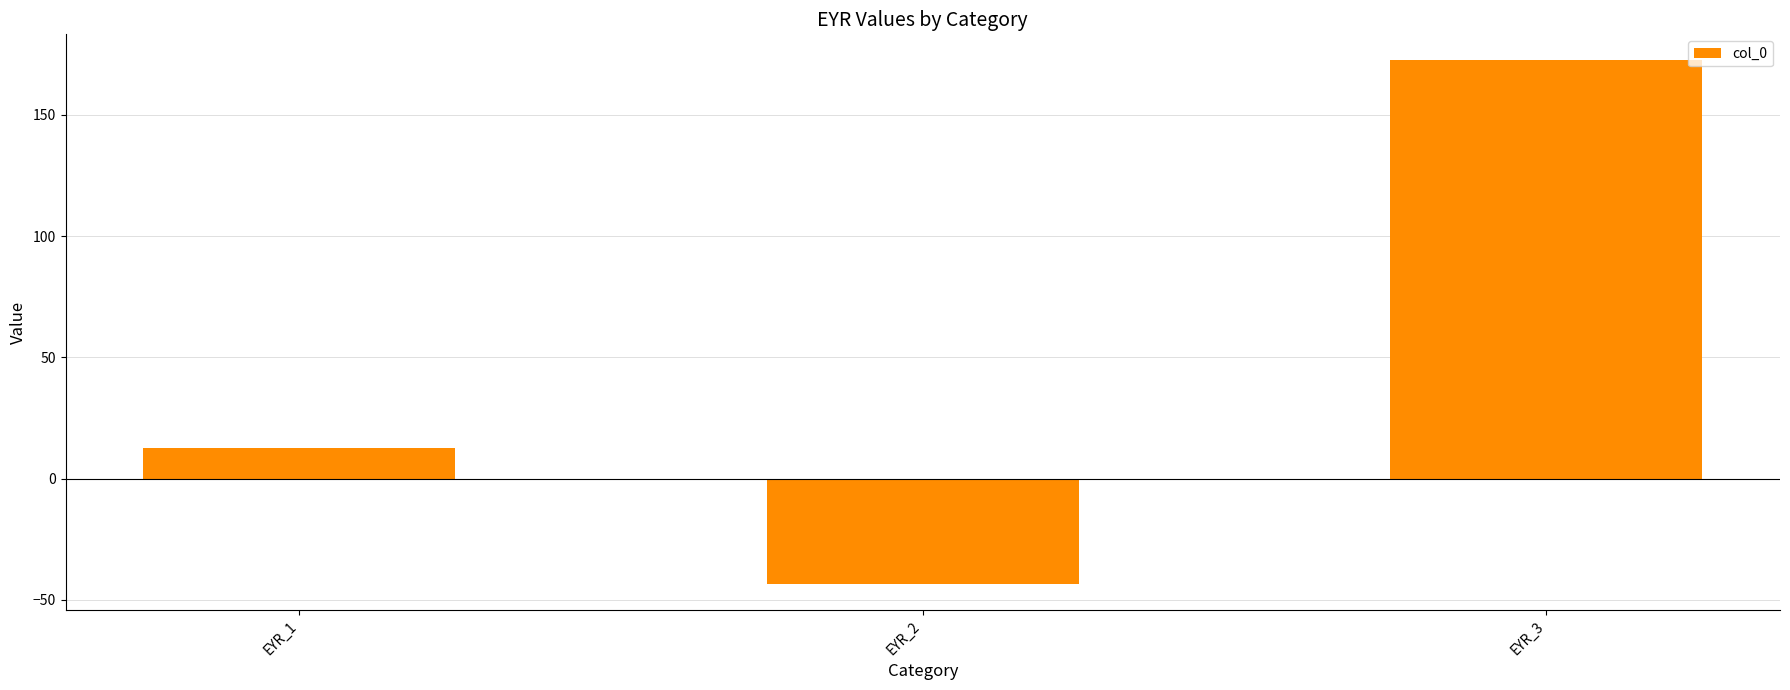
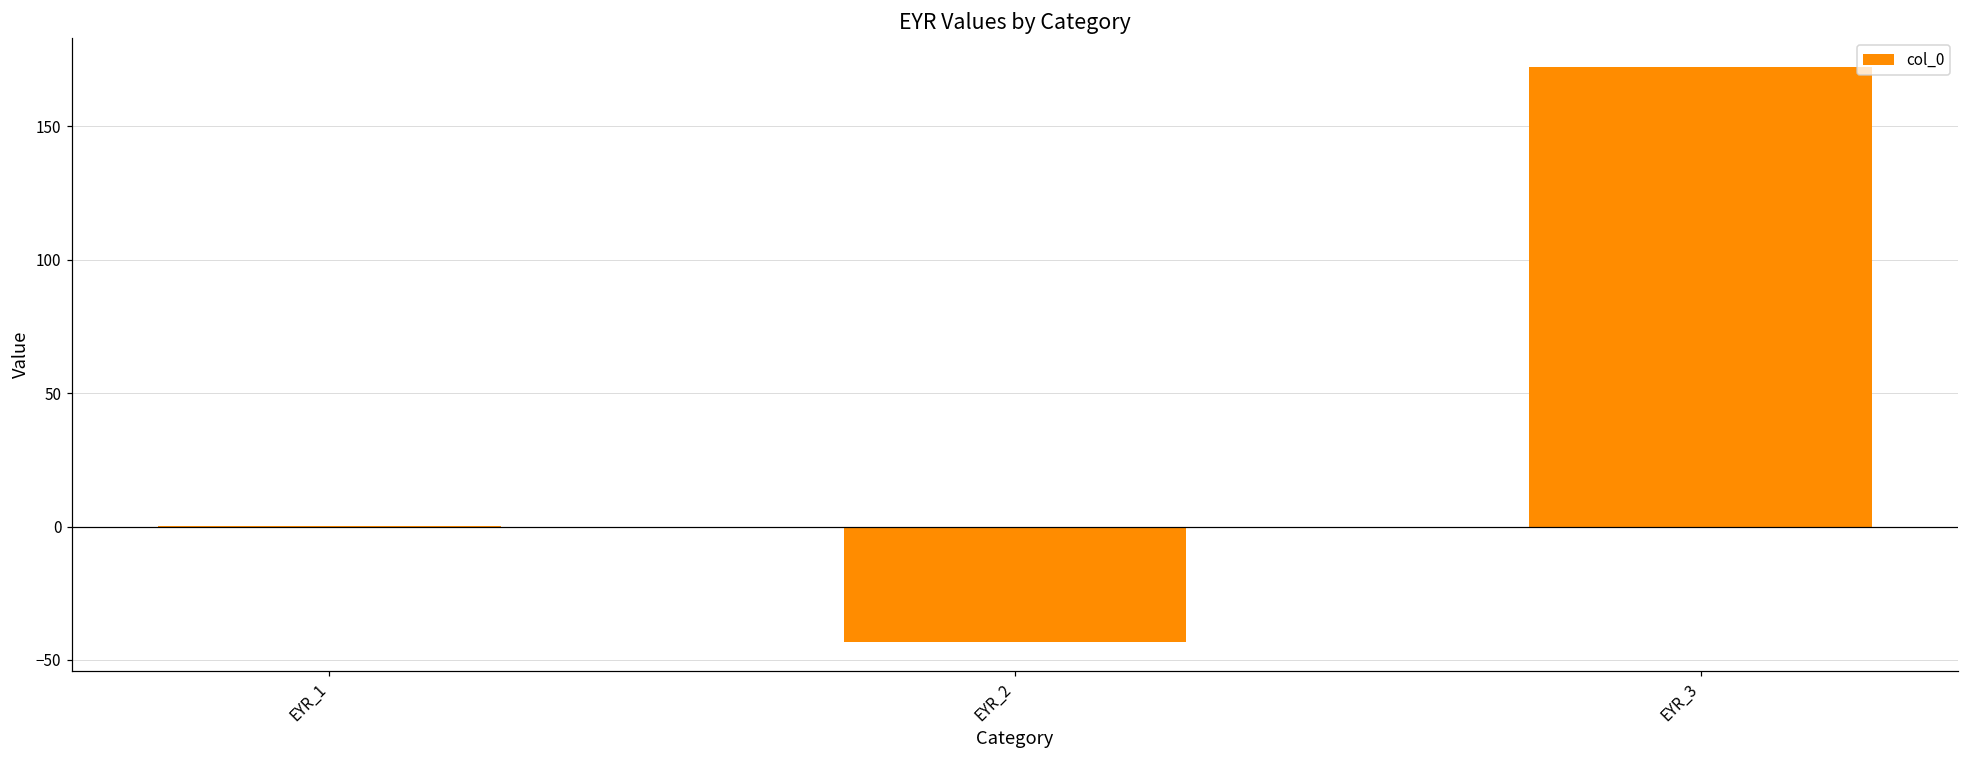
  {
-   "EYR_1": 13,
+   "EYR_1": 0,
    "EYR_2": -43,
    "EYR_3": 172
  }
